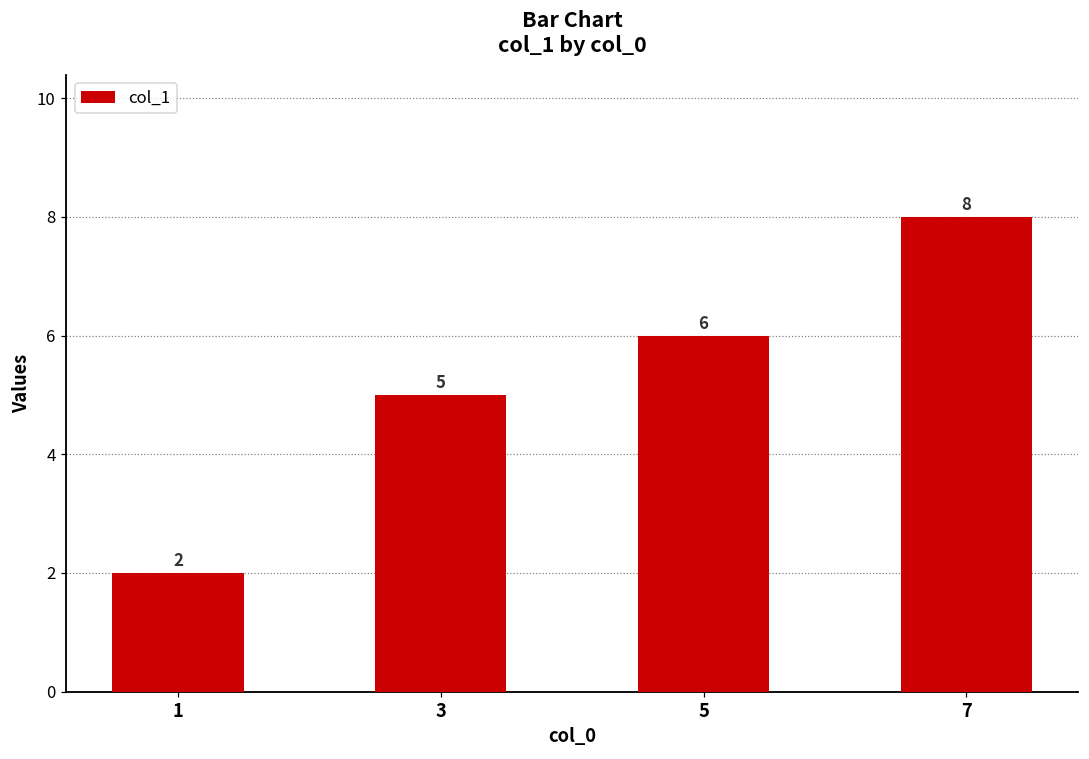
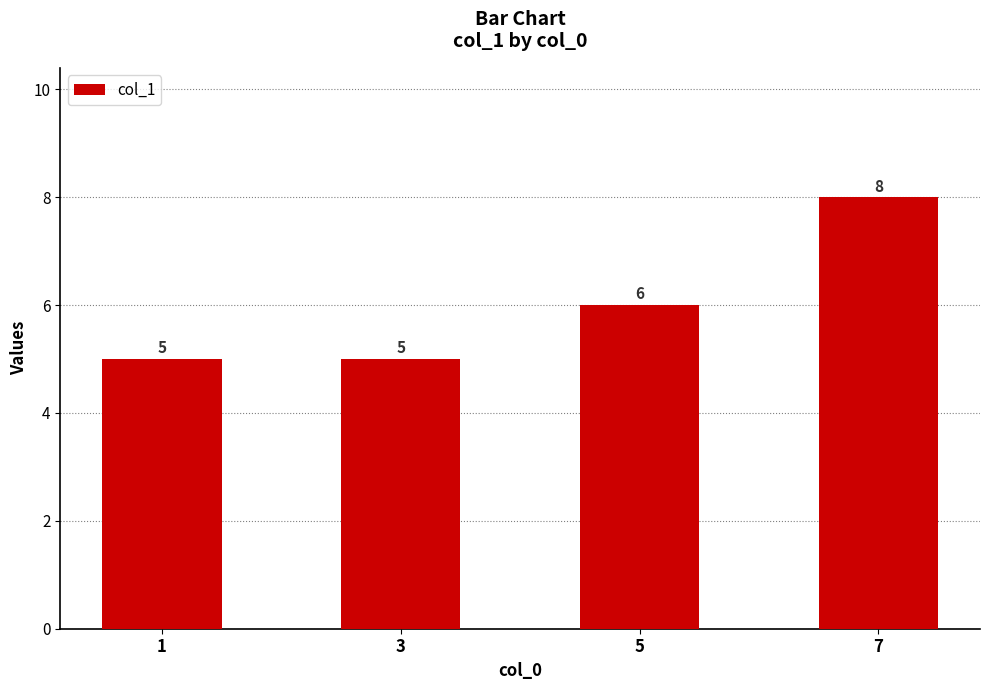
  {
-   "1": 2,
+   "1": 5,
    "3": 5,
    "5": 6,
    "7": 8
  }
